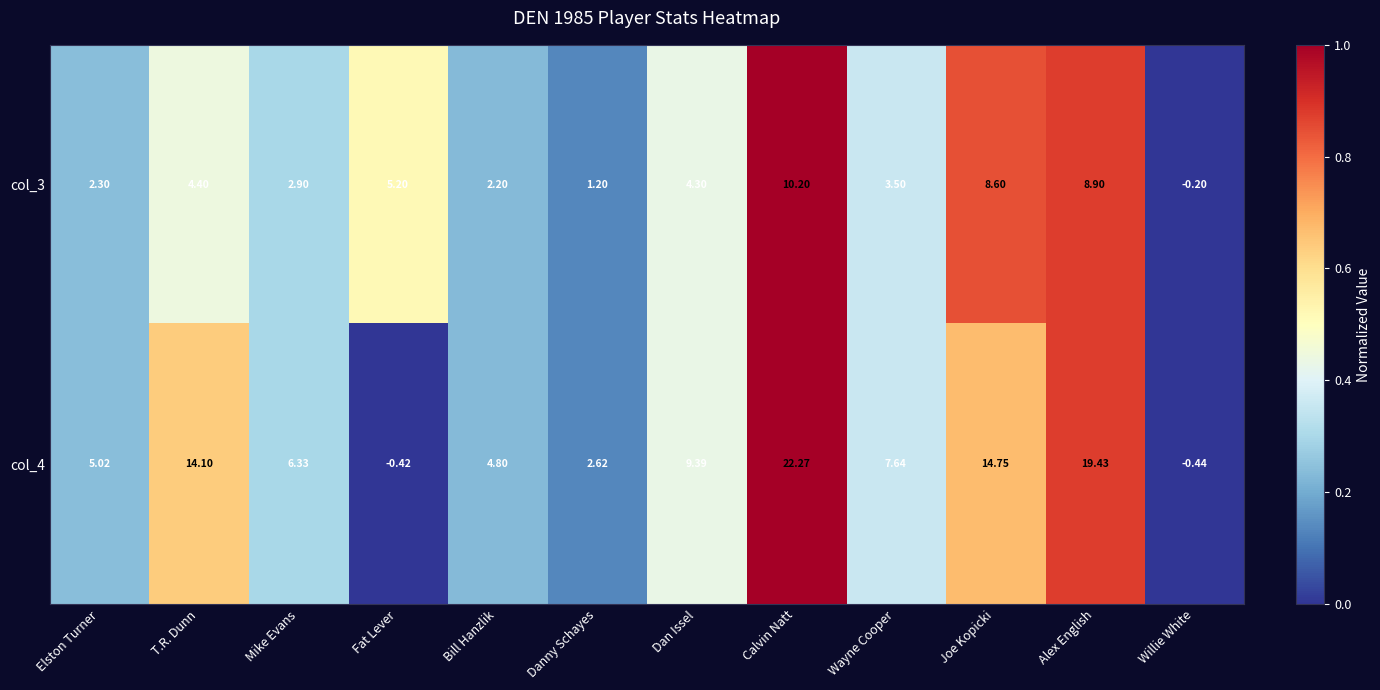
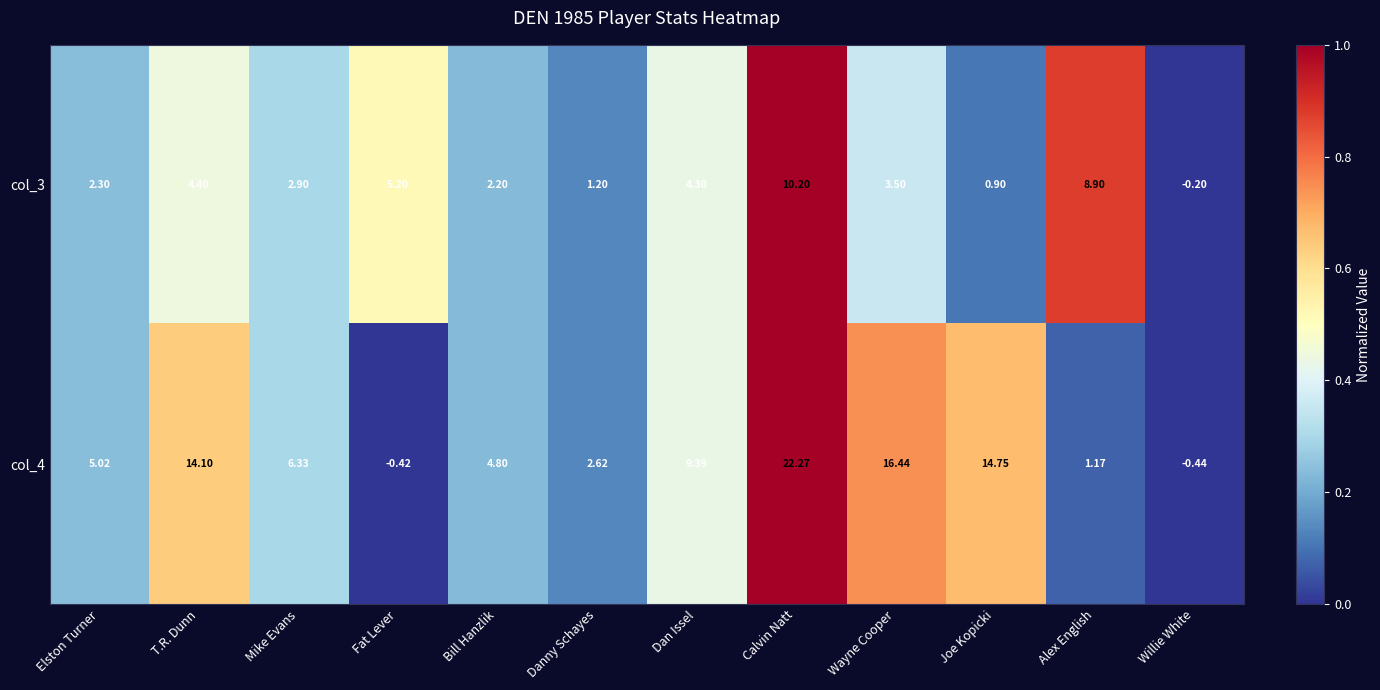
  {
    "col_3": {
      "Elston Turner": 2.30,
      "Mike Evans": 2.90,
      "Fat Lever": 5.20,
      "Bill Hanzlik": 2.20,
      "Danny Schayes": 1.20,
      "Calvin Natt": 10.20,
      "Wayne Cooper": 3.50,
-     "Joe Kopicki": 8.60,
+     "Joe Kopicki": 0.90,
      "Alex English": 8.90,
      "Willie White": -0.20
    },
    "col_4": {
      "Elston Turner": 5.02,
      "T.R. Dunn": 14.10,
      "Mike Evans": 6.33,
      "Fat Lever": -0.42,
      "Bill Hanzlik": 4.80,
      "Danny Schayes": 2.62,
      "Calvin Natt": 22.27,
-     "Wayne Cooper": 7.64,
+     "Wayne Cooper": 16.44,
      "Joe Kopicki": 14.75,
-     "Alex English": 19.43,
+     "Alex English": 1.17,
      "Willie White": -0.44
    }
  }
